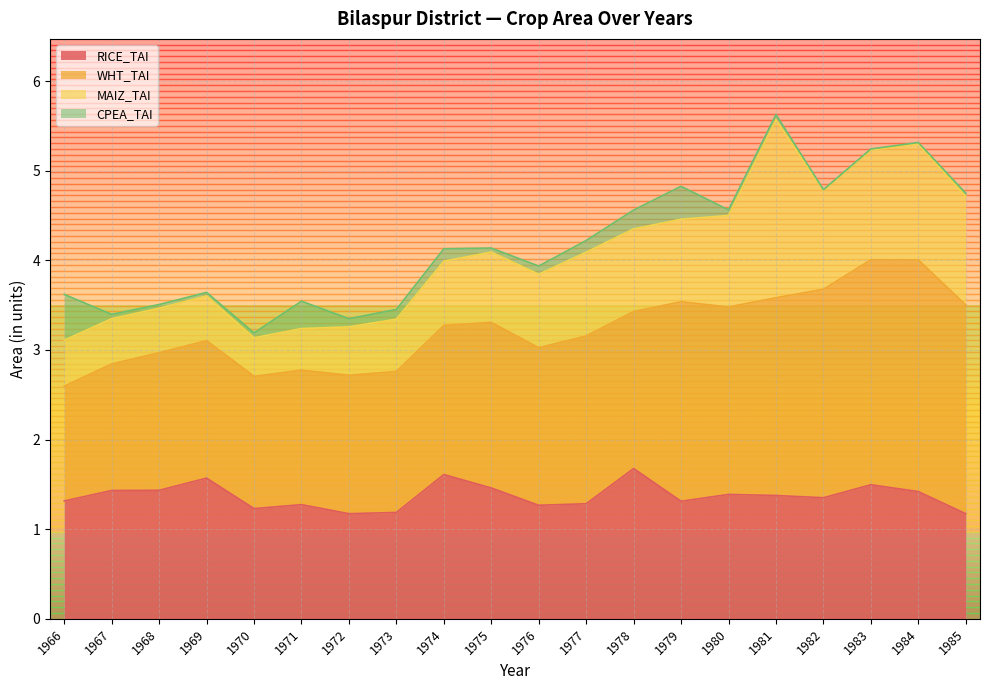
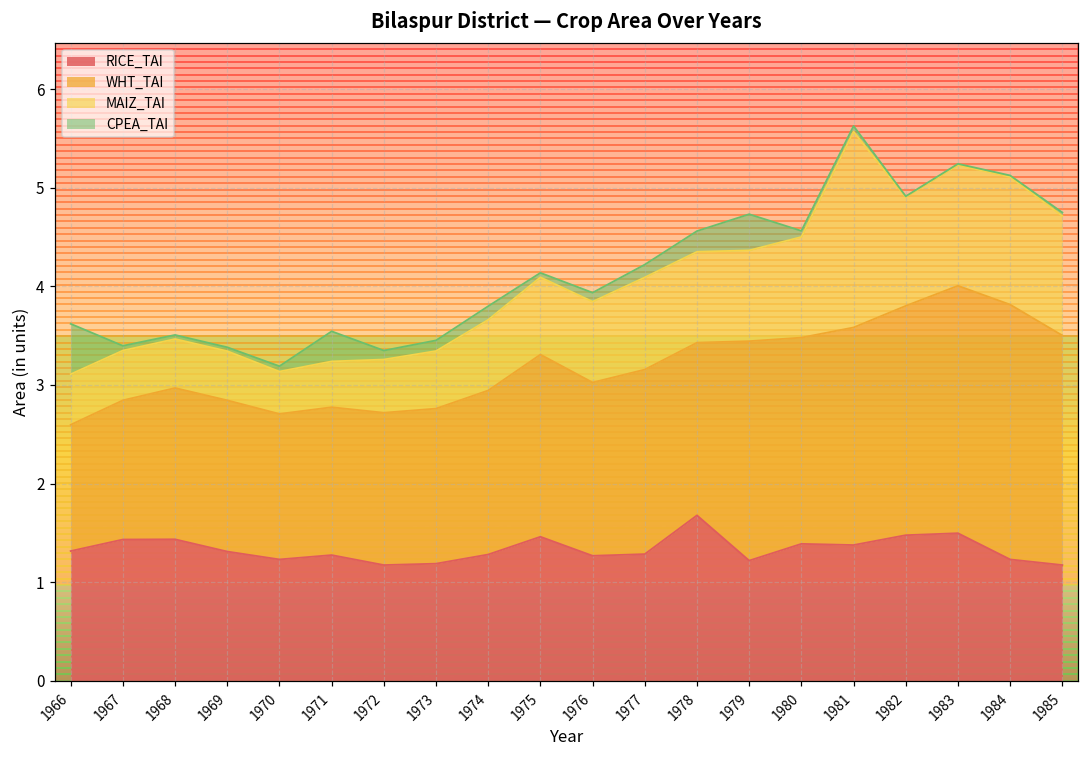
  {
    "RICE_TAI": {
      "1966": 1.3,
      "1967": 1.4,
      "1968": 1.4,
-     "1969": 1.6,
+     "1969": 1.3,
      "1970": 1.2,
      "1971": 1.3,
      "1972": 1.2,
      "1973": 1.2,
-     "1974": 1.6,
+     "1974": 1.3,
      "1975": 1.5,
      "1976": 1.3,
      "1977": 1.3,
      "1978": 1.7,
-     "1979": 1.3,
+     "1979": 1.2,
      "1980": 1.4,
      "1981": 1.4,
-     "1982": 1.4,
+     "1982": 1.5,
      "1983": 1.5,
-     "1984": 1.4,
+     "1984": 1.2,
      "1985": 1.2
    },
    "CPEA_TAI": {
      "1966": 0.5,
      "1967": 0.0,
      "1968": 0.0,
      "1969": 0.0,
      "1970": 0.1,
      "1971": 0.3,
      "1972": 0.1,
      "1973": 0.1,
      "1974": 0.1,
      "1975": 0.0,
      "1976": 0.1,
      "1977": 0.1,
      "1978": 0.2,
      "1979": 0.4,
      "1980": 0.1,
      "1981": 0.1,
      "1985": 0.0
    }
  }
